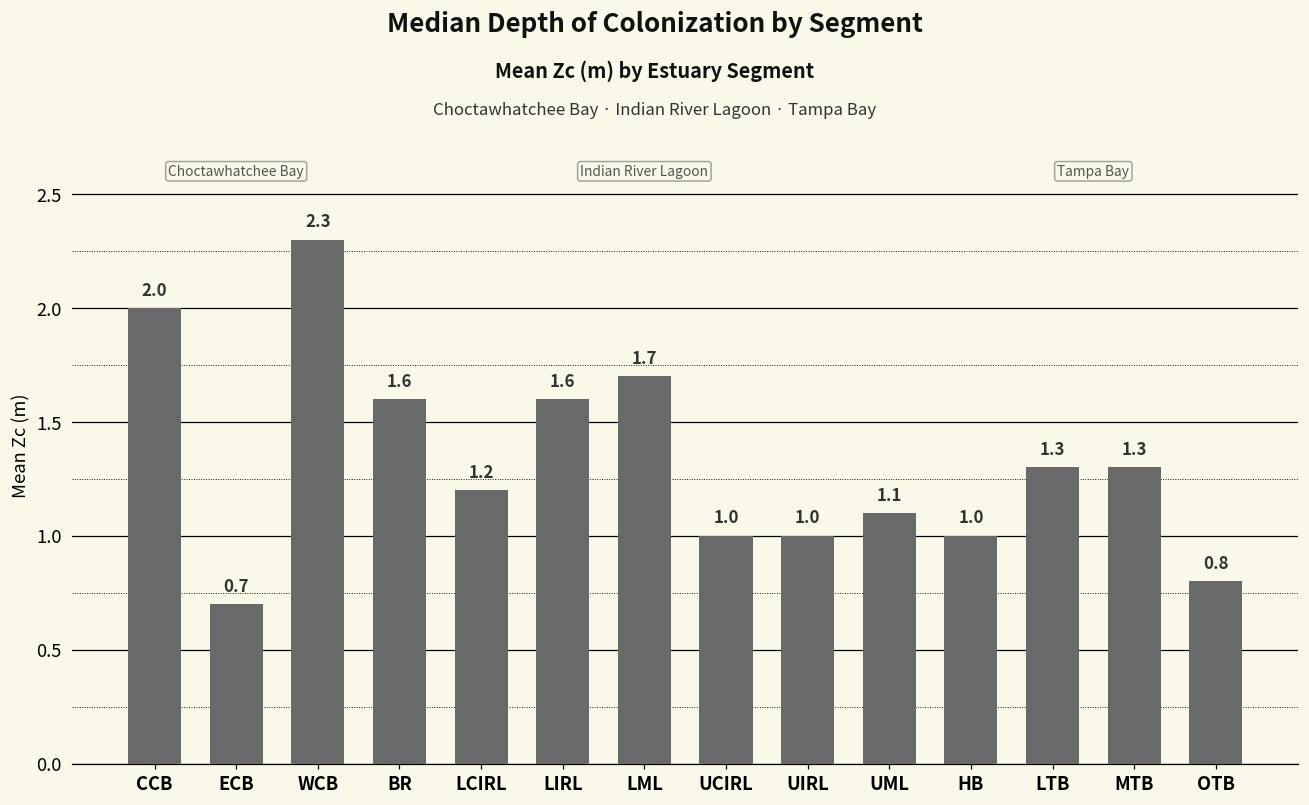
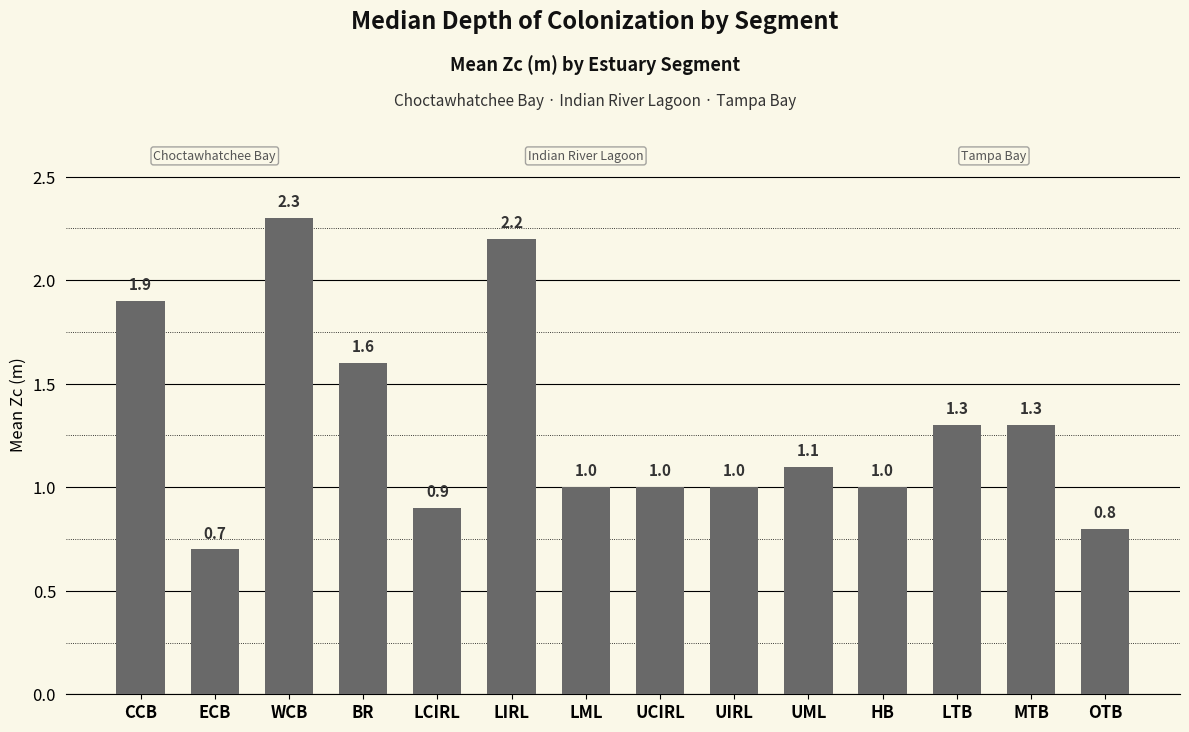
  {
-   "CCB": 2.0,
+   "CCB": 1.9,
    "ECB": 0.7,
    "WCB": 2.3,
    "BR": 1.6,
-   "LCIRL": 1.2,
-   "LIRL": 1.6,
-   "LML": 1.7,
+   "LCIRL": 0.9,
+   "LIRL": 2.2,
+   "LML": 1.0,
    "UCIRL": 1.0,
    "UIRL": 1.0,
    "UML": 1.1,
    "HB": 1.0,
    "LTB": 1.3,
    "MTB": 1.3,
    "OTB": 0.8
  }
